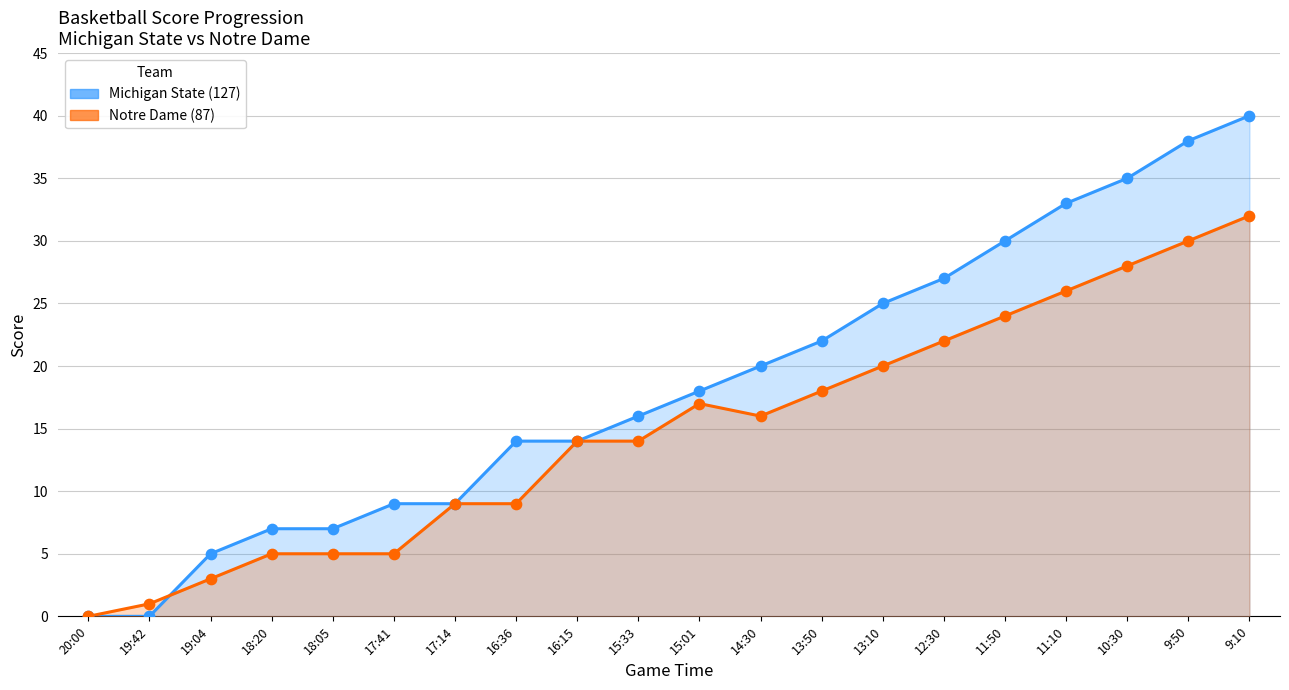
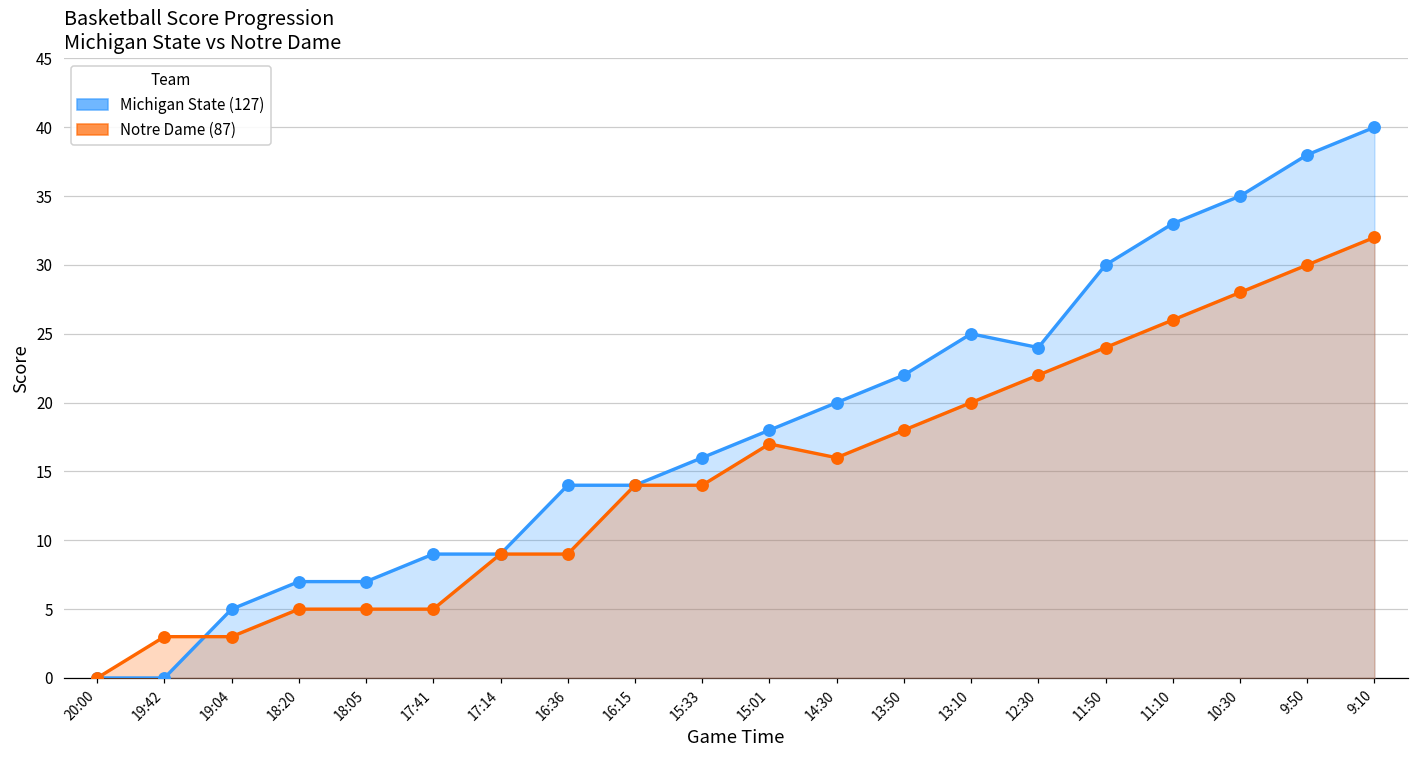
  {
    "Michigan State (127)": {
      "19:42": 0,
      "19:04": 5,
      "18:20": 7,
      "18:05": 7,
      "17:41": 9,
      "16:36": 14,
      "15:33": 16,
      "15:01": 18,
      "14:30": 20,
      "13:50": 22,
      "13:10": 25,
-     "12:30": 27,
+     "12:30": 24,
      "11:50": 30,
      "11:10": 33,
      "10:30": 35,
      "9:50": 38,
      "9:10": 40
    },
    "Notre Dame (87)": {
-     "19:42": 1,
+     "19:42": 3,
      "19:04": 3,
      "18:20": 5,
      "18:05": 5,
      "17:41": 5,
      "16:36": 9,
      "15:33": 14,
      "15:01": 17,
      "14:30": 16,
      "13:50": 18,
      "13:10": 20,
      "12:30": 22,
      "11:50": 24,
      "11:10": 26,
      "10:30": 28,
      "9:50": 30,
      "9:10": 32
    }
  }
